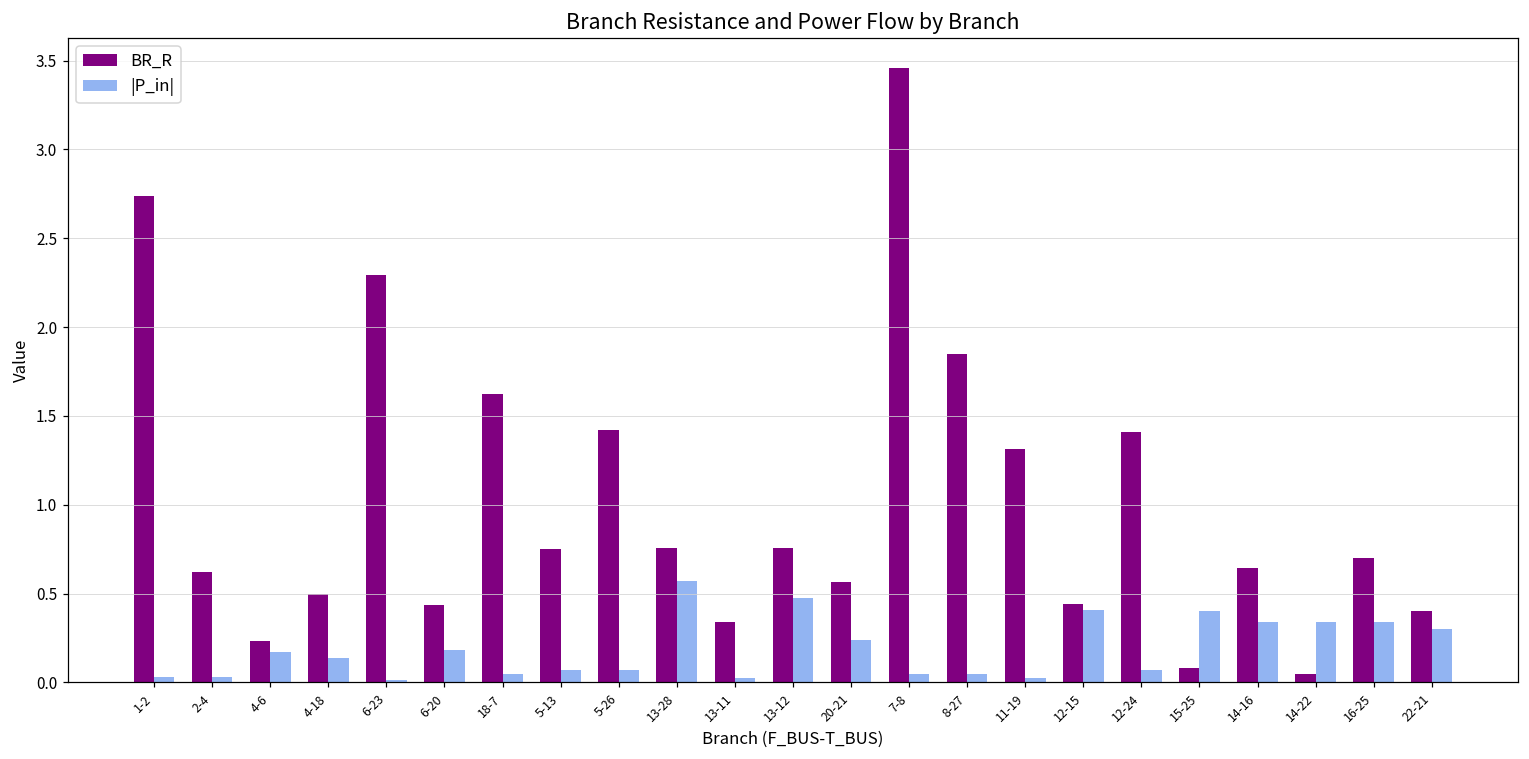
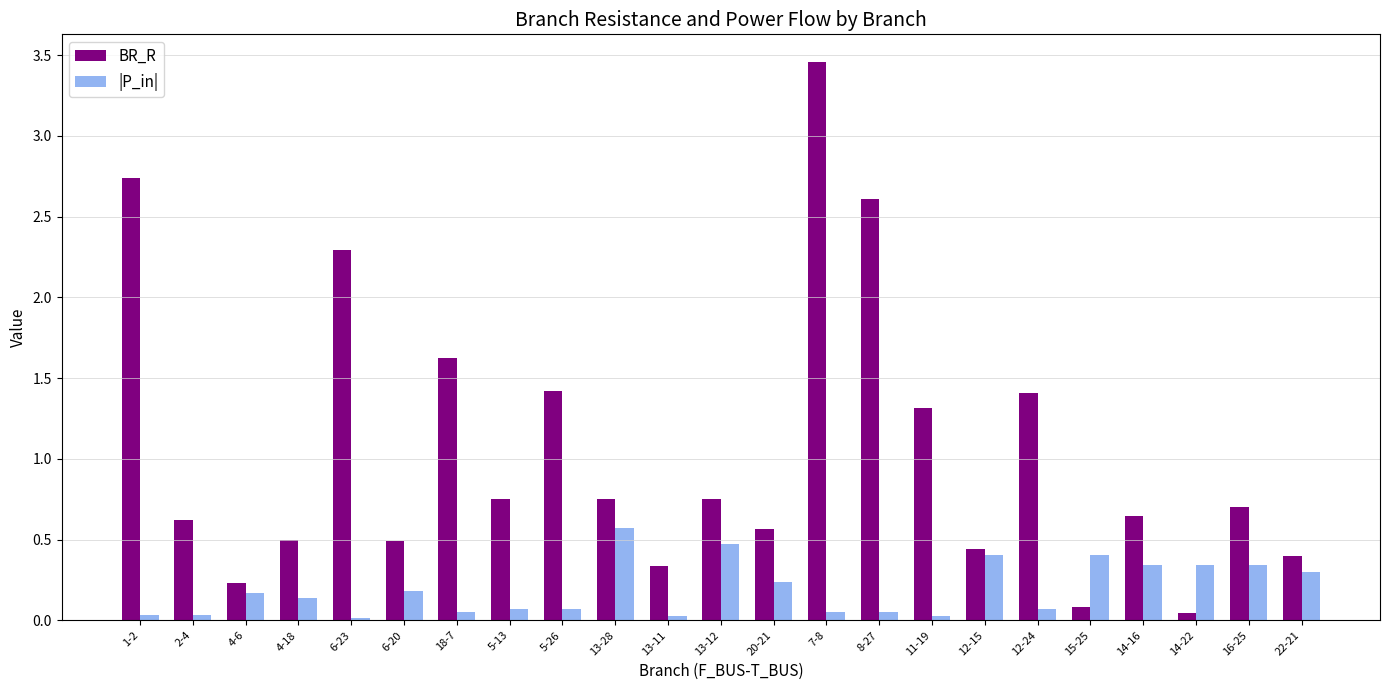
  {
    "BR_R": {
      "1-2": 2.74,
      "2-4": 0.62,
      "4-6": 0.23,
      "4-18": 0.50,
      "6-23": 2.29,
-     "6-20": 0.44,
+     "6-20": 0.49,
      "18-7": 1.63,
      "5-13": 0.75,
      "5-26": 1.42,
      "13-28": 0.75,
      "13-11": 0.34,
      "13-12": 0.75,
      "20-21": 0.56,
      "7-8": 3.46,
-     "8-27": 1.85,
+     "8-27": 2.61,
      "11-19": 1.32,
      "12-15": 0.44,
      "12-24": 1.41,
      "15-25": 0.08,
      "14-16": 0.65,
      "14-22": 0.04,
      "16-25": 0.70,
      "22-21": 0.40
    },
    "|P_in|": {
      "1-2": 0.03,
      "2-4": 0.03,
      "4-6": 0.17,
      "4-18": 0.14,
      "6-20": 0.18,
      "18-7": 0.05,
      "5-13": 0.07,
      "5-26": 0.07,
      "13-28": 0.57,
      "13-11": 0.02,
      "13-12": 0.47,
      "20-21": 0.24,
      "7-8": 0.05,
      "8-27": 0.05,
      "11-19": 0.02,
      "12-15": 0.40,
      "12-24": 0.07,
      "15-25": 0.40,
      "14-16": 0.34,
      "14-22": 0.34,
      "16-25": 0.34,
      "22-21": 0.30
    }
  }
